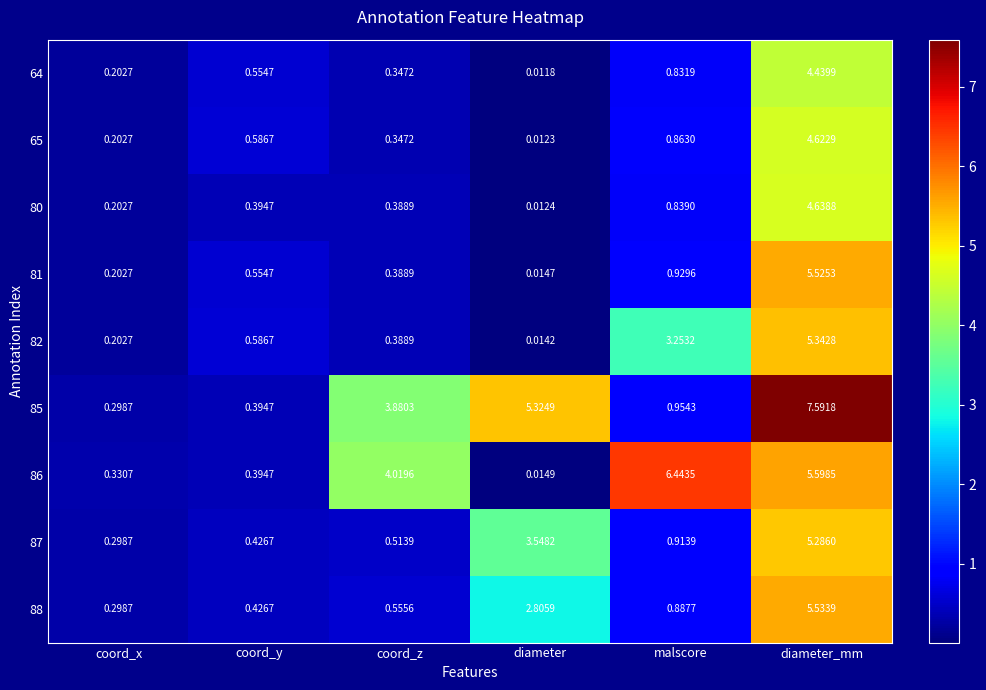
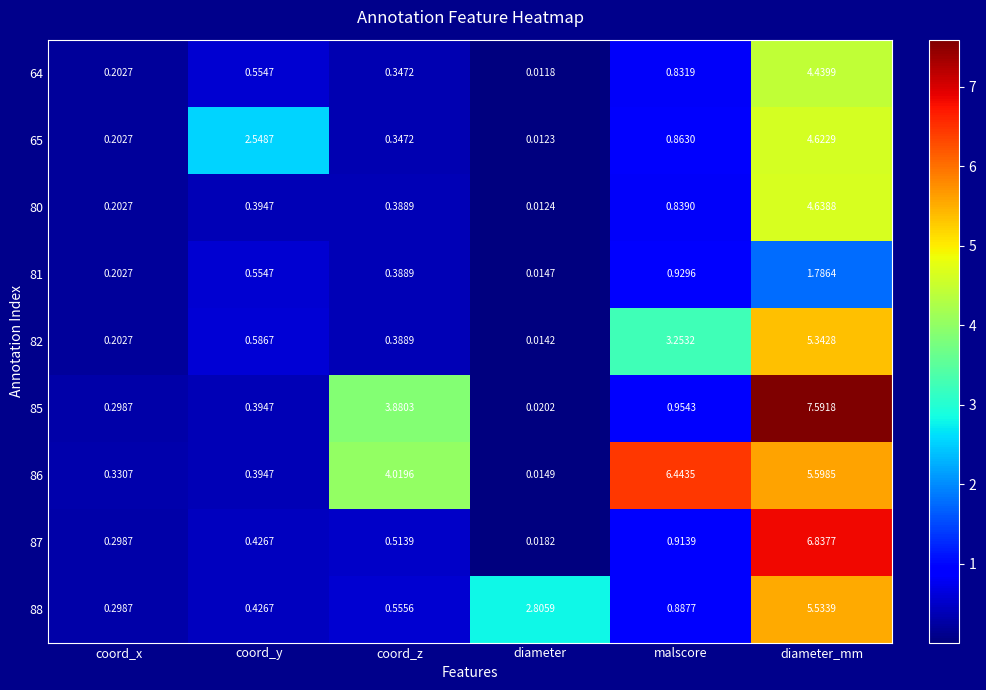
  {
    "64": {
      "coord_x": 0.2027,
      "coord_y": 0.5547,
      "coord_z": 0.3472,
      "diameter": 0.0118,
      "malscore": 0.8319,
      "diameter_mm": 4.4399
    },
    "65": {
      "coord_x": 0.2027,
-     "coord_y": 0.5867,
+     "coord_y": 2.5487,
      "coord_z": 0.3472,
      "diameter": 0.0123,
      "malscore": 0.8630,
      "diameter_mm": 4.6229
    },
    "80": {
      "coord_x": 0.2027,
      "coord_y": 0.3947,
      "coord_z": 0.3889,
      "diameter": 0.0124,
      "malscore": 0.8390,
      "diameter_mm": 4.6388
    },
    "81": {
      "coord_x": 0.2027,
      "coord_y": 0.5547,
      "coord_z": 0.3889,
      "diameter": 0.0147,
      "malscore": 0.9296,
-     "diameter_mm": 5.5253
+     "diameter_mm": 1.7864
    },
    "82": {
      "coord_x": 0.2027,
      "coord_y": 0.5867,
      "coord_z": 0.3889,
      "diameter": 0.0142,
      "malscore": 3.2532,
      "diameter_mm": 5.3428
    },
    "85": {
      "coord_x": 0.2987,
      "coord_y": 0.3947,
      "coord_z": 3.8803,
-     "diameter": 5.3249,
+     "diameter": 0.0202,
      "malscore": 0.9543,
      "diameter_mm": 7.5918
    },
    "86": {
      "coord_x": 0.3307,
      "coord_y": 0.3947,
      "coord_z": 4.0196,
      "diameter": 0.0149,
      "malscore": 6.4435,
      "diameter_mm": 5.5985
    },
    "87": {
      "coord_x": 0.2987,
      "coord_y": 0.4267,
      "coord_z": 0.5139,
-     "diameter": 3.5482,
+     "diameter": 0.0182,
      "malscore": 0.9139,
-     "diameter_mm": 5.2860
+     "diameter_mm": 6.8377
    },
    "88": {
      "coord_x": 0.2987,
      "coord_y": 0.4267,
      "coord_z": 0.5556,
      "diameter": 2.8059,
      "malscore": 0.8877,
      "diameter_mm": 5.5339
    }
  }
